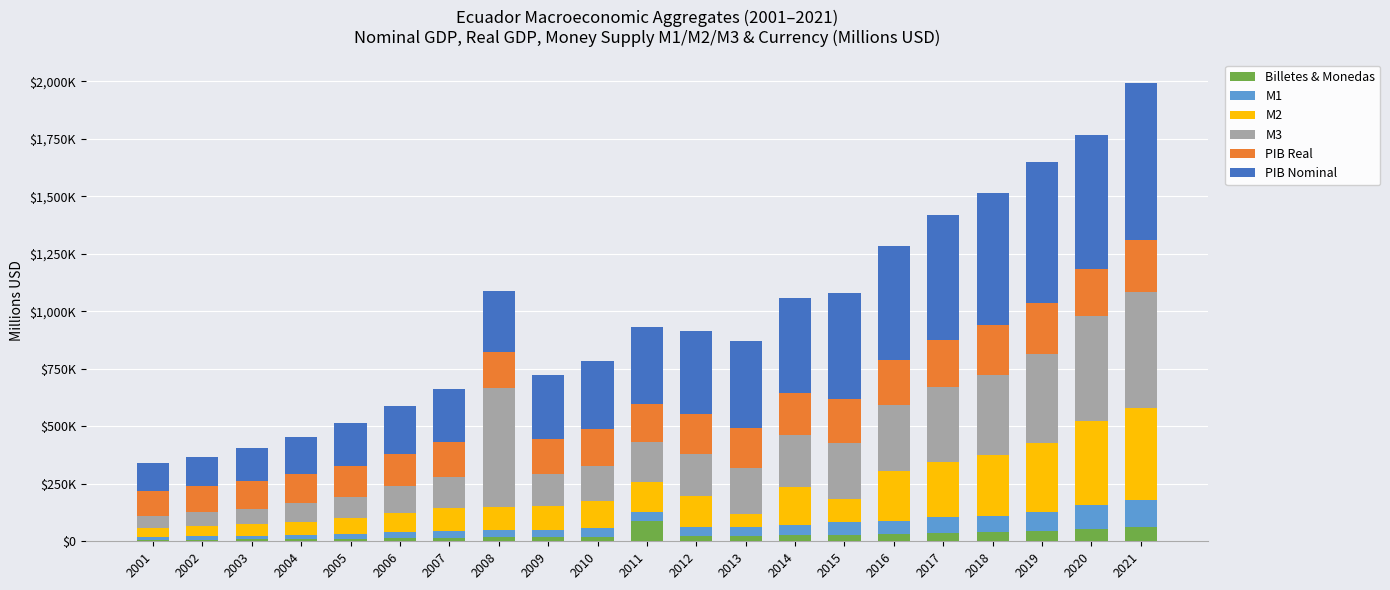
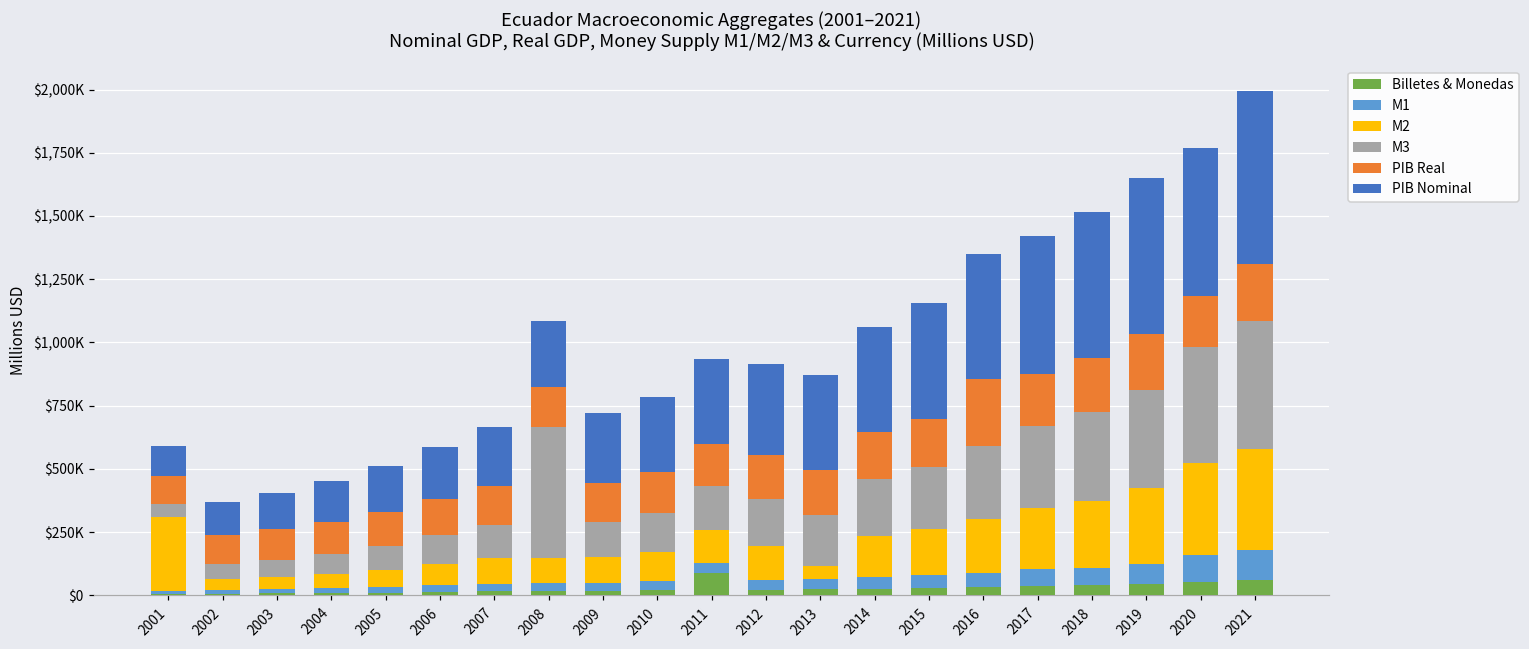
  {
    "Billetes & Monedas": {
      "2005": "$10,000",
      "2006": "$10,000",
      "2007": "$20,000",
      "2008": "$20,000",
      "2009": "$20,000",
      "2010": "$20,000",
      "2011": "$90,000",
      "2012": "$20,000",
      "2013": "$20,000",
      "2014": "$30,000",
      "2015": "$30,000",
      "2016": "$30,000",
      "2017": "$40,000",
      "2018": "$40,000",
      "2019": "$40,000",
      "2020": "$50,000",
      "2021": "$60,000"
    },
    "M2": {
-     "2001": "$40,000",
+     "2001": "$290,000",
      "2002": "$40,000",
      "2003": "$50,000",
      "2004": "$60,000",
      "2005": "$70,000",
      "2006": "$90,000",
      "2007": "$100,000",
      "2008": "$100,000",
      "2009": "$100,000",
      "2010": "$120,000",
      "2011": "$130,000",
      "2012": "$140,000",
      "2013": "$50,000",
      "2014": "$160,000",
-     "2015": "$100,000",
+     "2015": "$180,000",
      "2016": "$210,000",
      "2017": "$240,000",
      "2018": "$260,000",
      "2019": "$300,000",
      "2020": "$360,000",
      "2021": "$400,000"
    },
    "M3": {
      "2001": "$50,000",
      "2002": "$60,000",
      "2003": "$70,000",
      "2004": "$80,000",
      "2005": "$90,000",
      "2006": "$110,000",
      "2007": "$130,000",
      "2008": "$520,000",
      "2009": "$140,000",
      "2010": "$150,000",
      "2011": "$170,000",
      "2012": "$180,000",
      "2013": "$200,000",
      "2014": "$230,000",
      "2015": "$240,000",
      "2016": "$290,000",
      "2017": "$320,000",
      "2018": "$350,000",
      "2019": "$390,000",
      "2020": "$460,000",
      "2021": "$500,000"
    },
    "PIB Real": {
      "2001": "$110,000",
      "2002": "$110,000",
      "2003": "$120,000",
      "2004": "$130,000",
      "2005": "$130,000",
      "2006": "$140,000",
      "2007": "$150,000",
      "2008": "$160,000",
      "2009": "$150,000",
      "2010": "$160,000",
      "2011": "$170,000",
      "2012": "$170,000",
      "2013": "$180,000",
      "2014": "$180,000",
      "2015": "$190,000",
-     "2016": "$200,000",
+     "2016": "$260,000",
      "2017": "$210,000",
      "2018": "$220,000",
      "2019": "$220,000",
      "2020": "$200,000",
      "2021": "$230,000"
    }
  }
